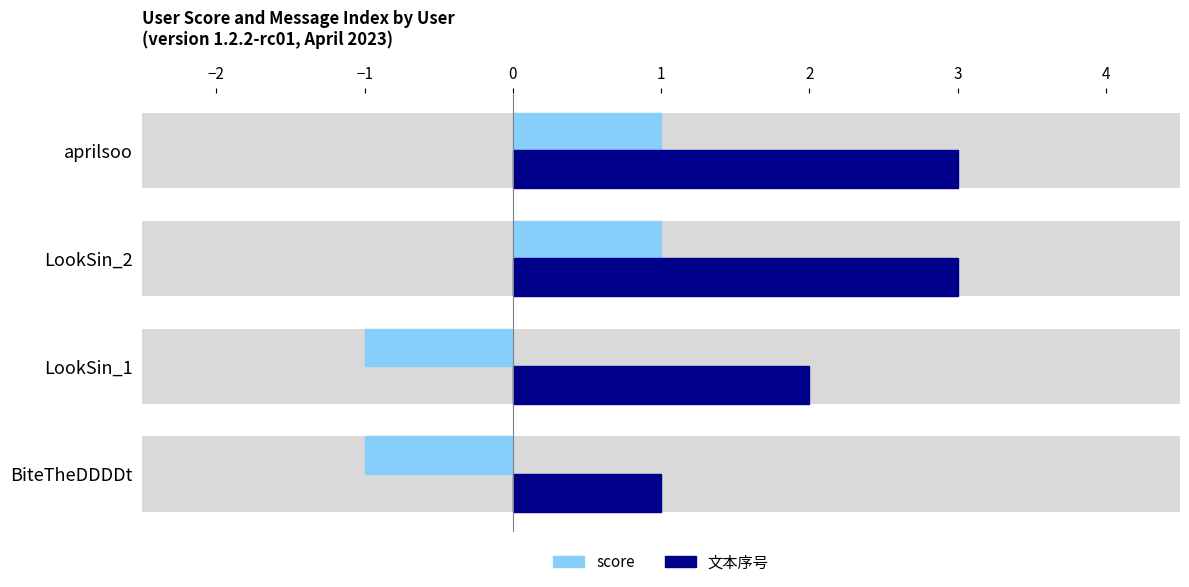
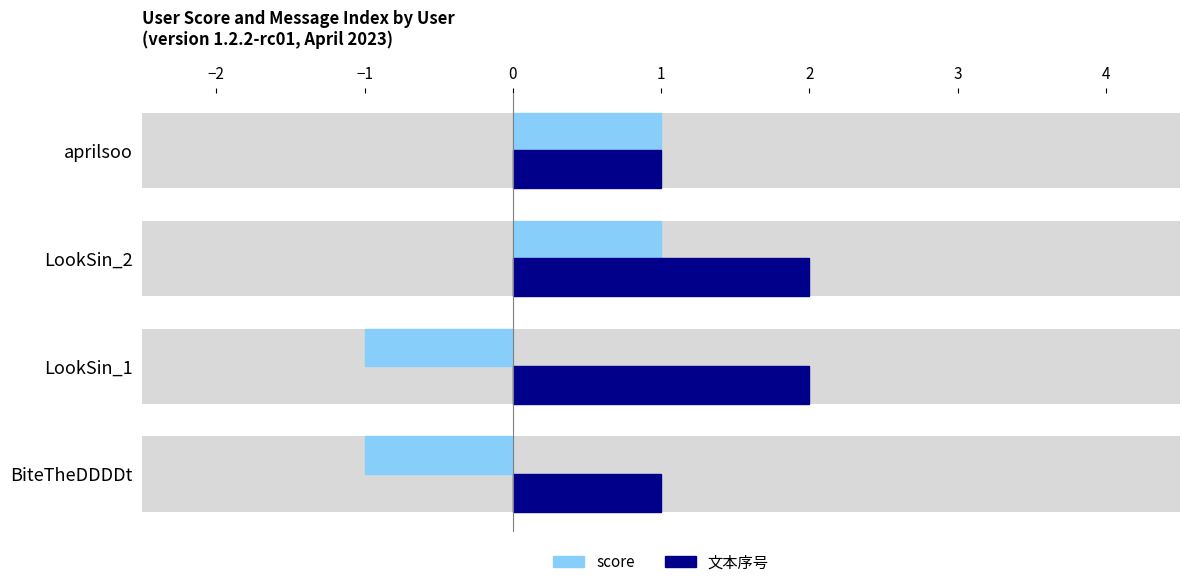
  {
    "文本序号": {
-     "aprilsoo": 3,
-     "LookSin_2": 3
+     "aprilsoo": 1,
+     "LookSin_2": 2
    }
  }
